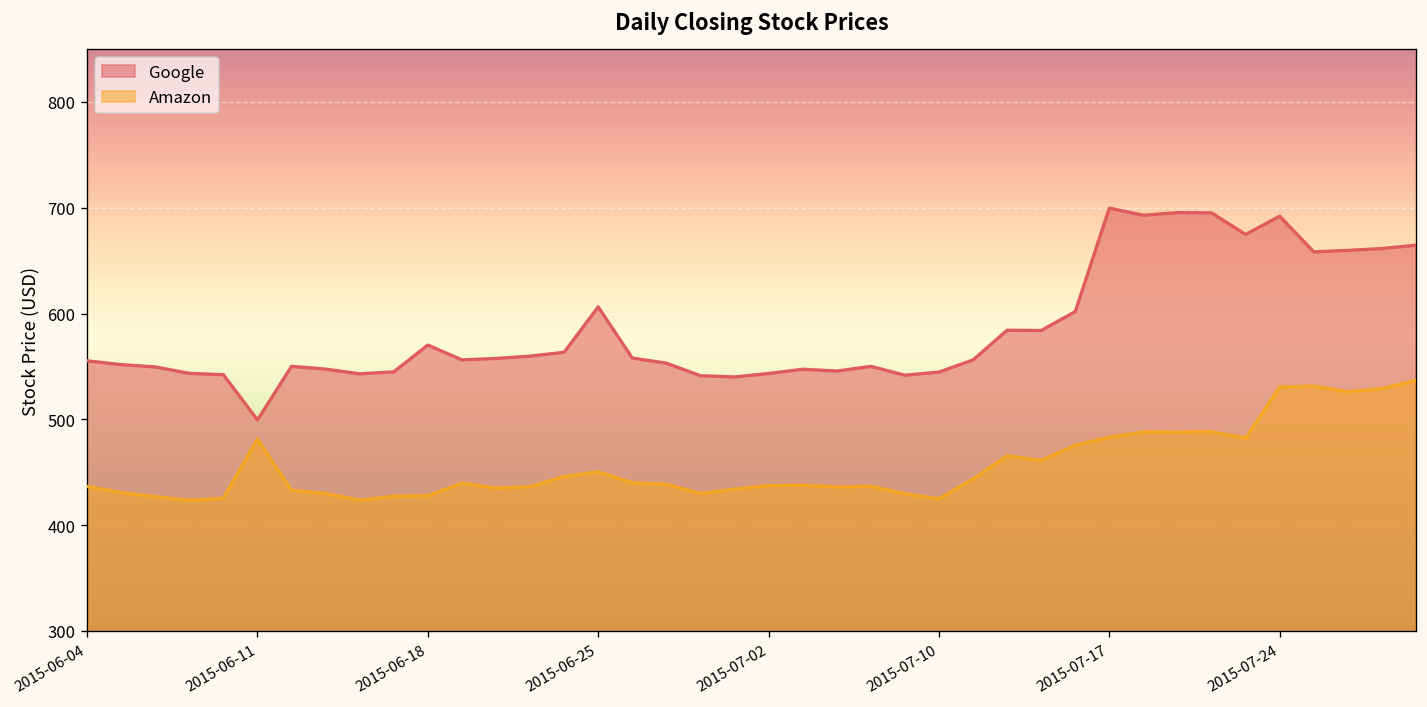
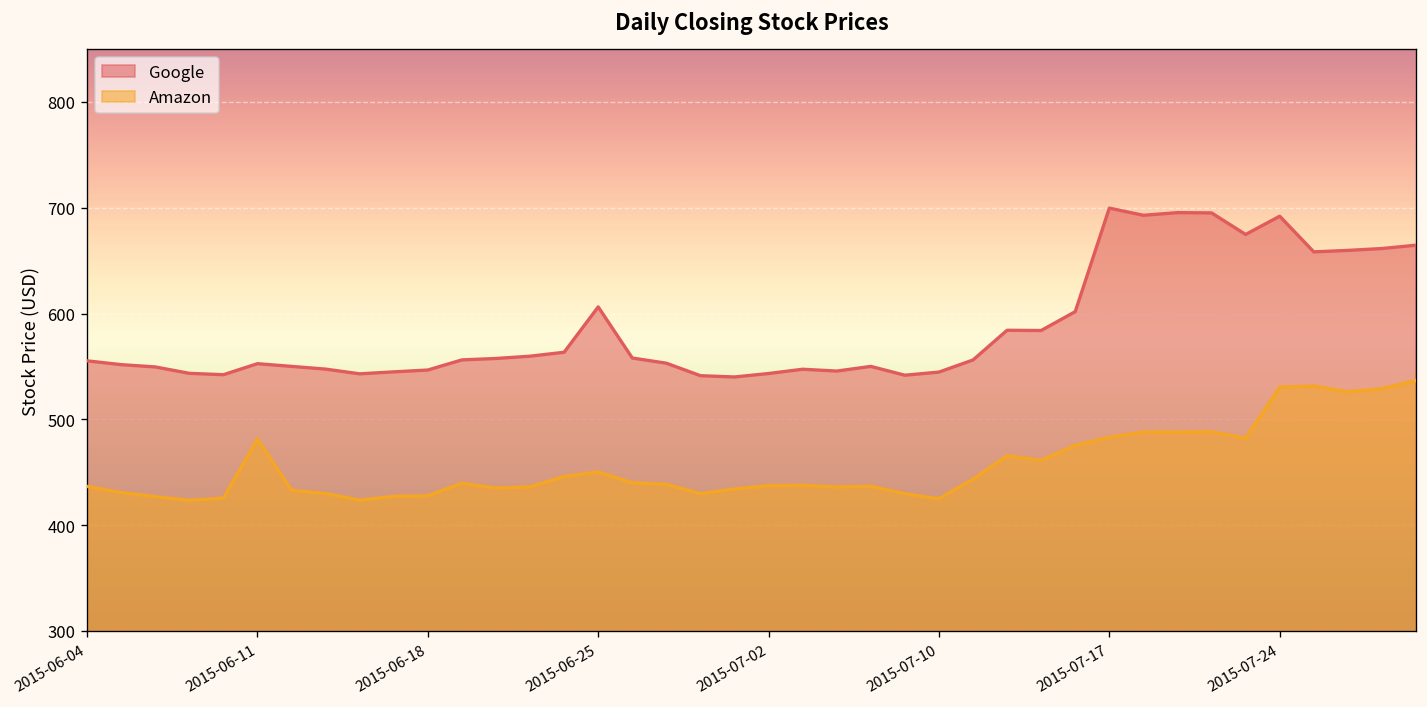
  {
    "Google": {
      "2015-06-04": 560,
-     "2015-06-11": 500,
-     "2015-06-18": 570,
+     "2015-06-11": 550,
+     "2015-06-18": 550,
      "2015-06-25": 610,
      "2015-07-02": 540,
      "2015-07-10": 540,
      "2015-07-17": 700,
      "2015-07-24": 690
    },
    "Amazon": {
      "2015-06-04": 440,
      "2015-06-11": 480,
      "2015-06-18": 430,
      "2015-06-25": 450,
      "2015-07-02": 440,
      "2015-07-10": 420,
      "2015-07-17": 480,
      "2015-07-24": 530
    }
  }
